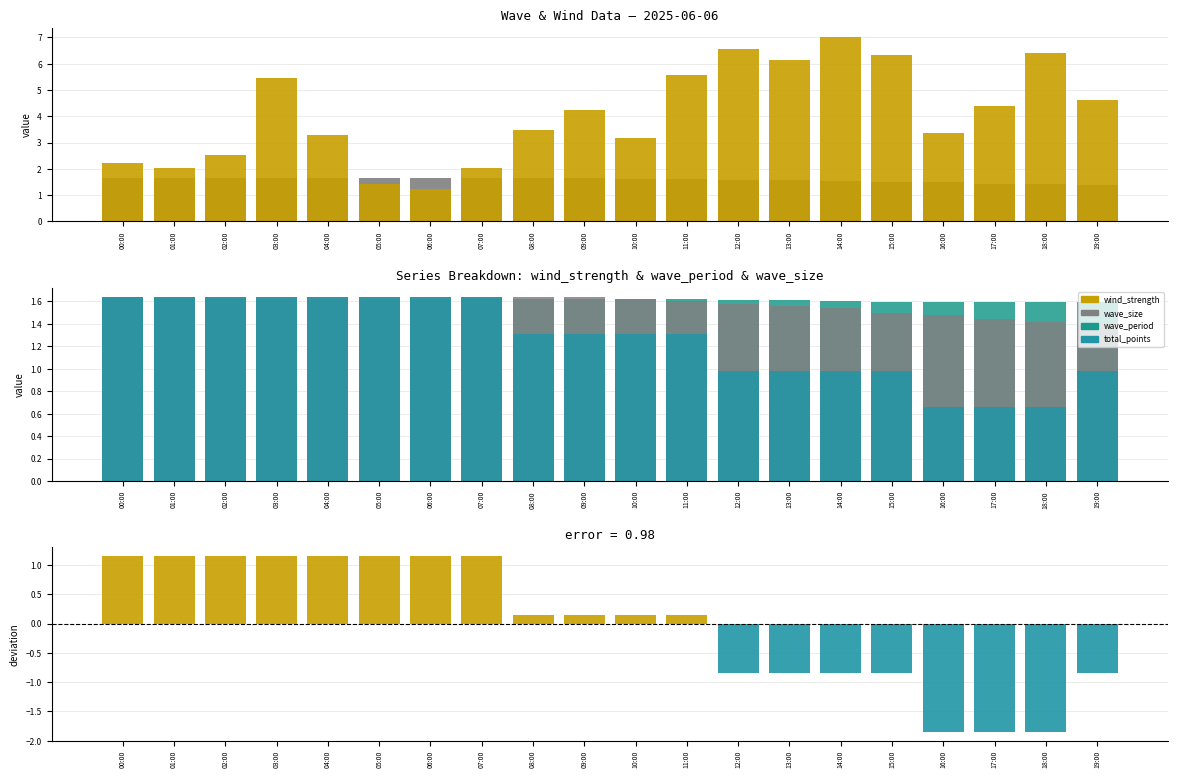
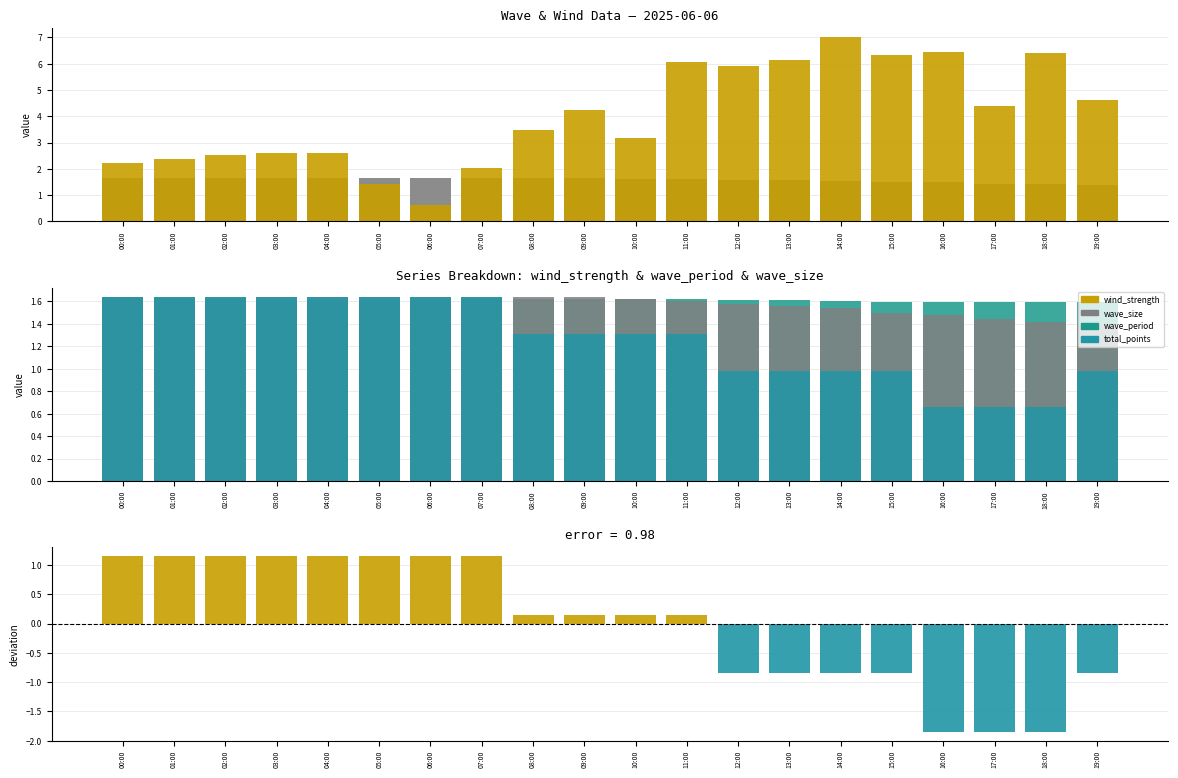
  {
    "Wave & Wind Data – 2025-06-06": {
      "wave_size": {
        "05:00": 1.6,
        "06:00": 1.6
      },
      "wind_strength": {
        "00:00": 2.2,
-       "01:00": 2.0,
+       "01:00": 2.4,
        "02:00": 2.5,
-       "03:00": 5.5,
-       "04:00": 3.3,
-       "06:00": 1.2,
+       "03:00": 2.6,
+       "04:00": 2.6,
+       "06:00": 0.6,
        "07:00": 2.0,
        "08:00": 3.5,
        "09:00": 4.2,
        "10:00": 3.2,
-       "11:00": 5.6,
-       "12:00": 6.6,
+       "11:00": 6.1,
+       "12:00": 5.9,
        "13:00": 6.2,
        "14:00": 7.0,
        "15:00": 6.3,
-       "16:00": 3.4,
+       "16:00": 6.5,
        "17:00": 4.4,
        "18:00": 6.4,
        "19:00": 4.6
      }
    },
    "Series Breakdown: wind_strength & wave_period & wave_size": {
      "wave_size": {
        "00:00": 1.64,
        "01:00": 1.64,
        "02:00": 1.64,
        "03:00": 1.64,
        "04:00": 1.64,
        "05:00": 1.64,
        "06:00": 1.64,
        "07:00": 1.64,
        "08:00": 1.64,
        "09:00": 1.64,
        "10:00": 1.62
      }
    },
    "error = 0.98": {
      "00:00": 1.2,
      "01:00": 1.2,
      "02:00": 1.2,
      "03:00": 1.2,
      "04:00": 1.2,
      "05:00": 1.2,
      "06:00": 1.2,
      "07:00": 1.2,
      "08:00": 0.1,
      "09:00": 0.1,
      "10:00": 0.1,
      "11:00": 0.1,
      "12:00": -0.9,
      "13:00": -0.9,
      "14:00": -0.9,
      "15:00": -0.9,
      "16:00": -1.9,
      "17:00": -1.9,
      "18:00": -1.9,
      "19:00": -0.9
    }
  }
